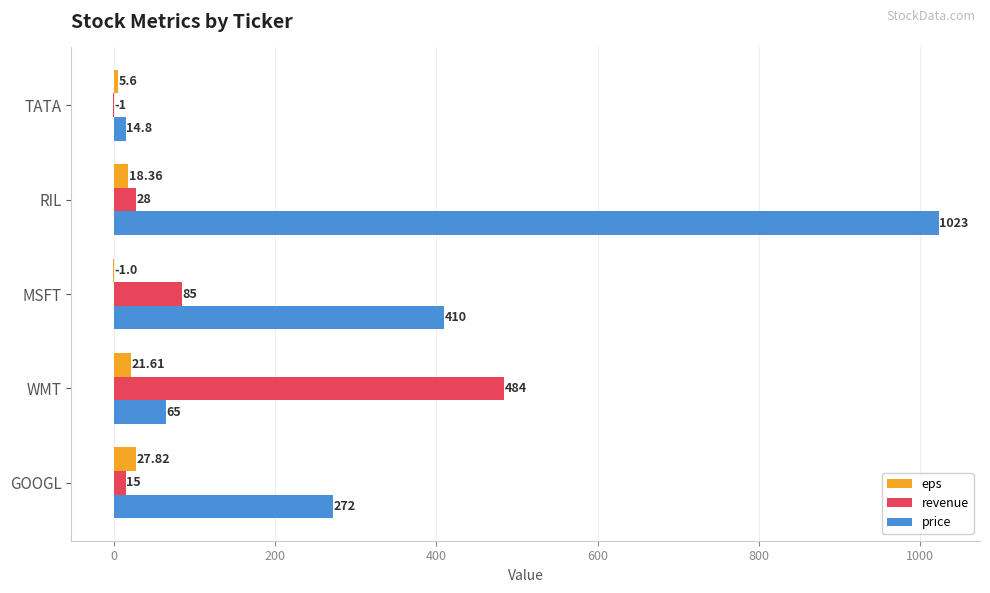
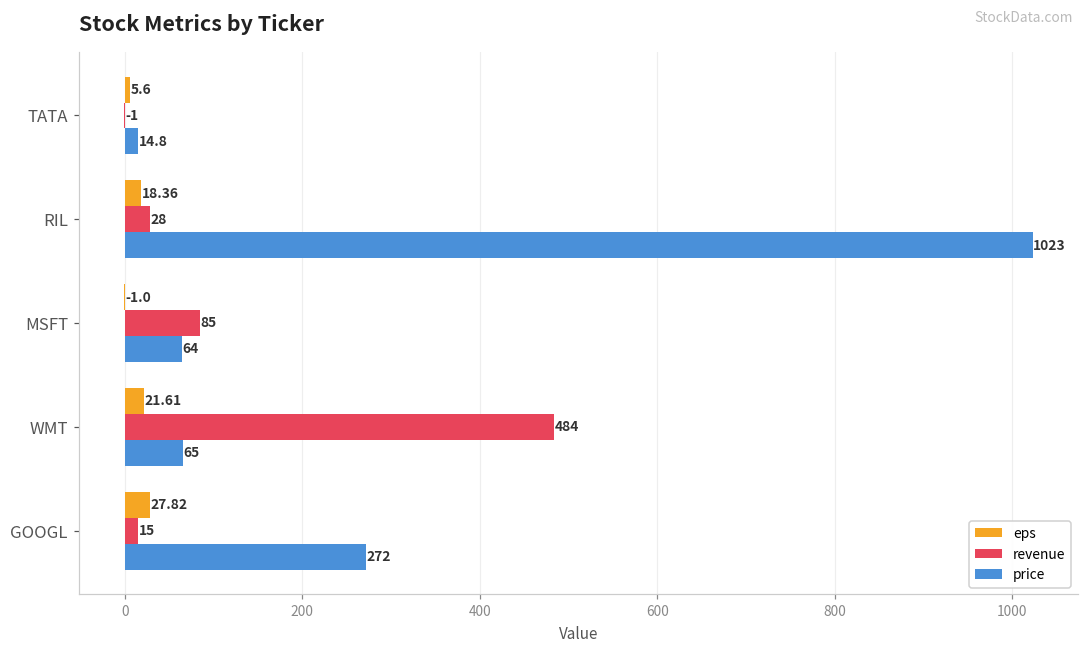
  {
    "eps": {
      "TATA": 5.6,
      "RIL": 18.36,
      "MSFT": -1.0,
      "WMT": 21.61,
      "GOOGL": 27.82
    },
    "revenue": {
      "TATA": -1,
      "RIL": 28,
      "MSFT": 85,
      "WMT": 484,
      "GOOGL": 15
    },
    "price": {
      "TATA": 14.8,
      "RIL": 1023,
-     "MSFT": 410,
+     "MSFT": 64,
      "WMT": 65,
      "GOOGL": 272
    }
  }
